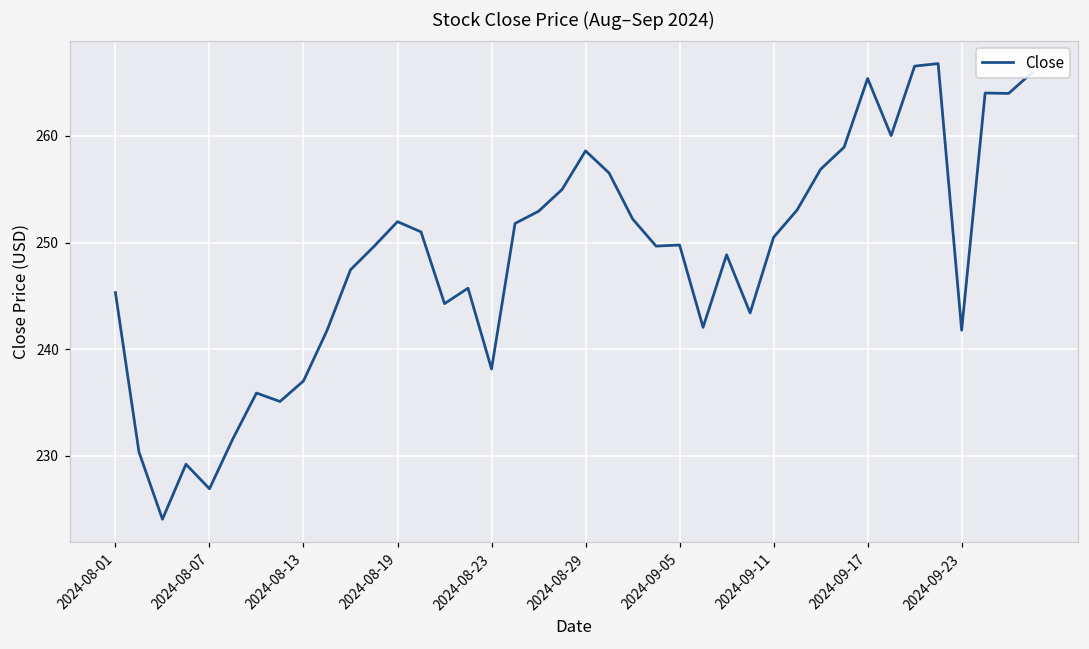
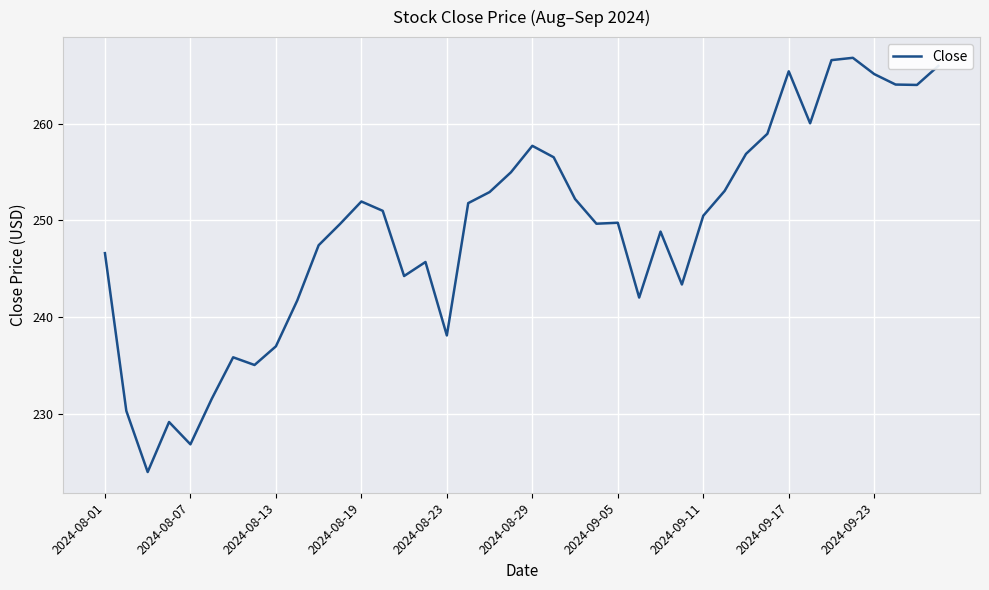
  {
-   "2024-08-01": 245,
+   "2024-08-01": 247,
    "2024-08-07": 227,
    "2024-08-13": 237,
    "2024-08-19": 252,
    "2024-08-23": 238,
-   "2024-08-29": 259,
+   "2024-08-29": 258,
    "2024-09-05": 250,
    "2024-09-11": 250,
    "2024-09-17": 265,
-   "2024-09-23": 242
+   "2024-09-23": 265
  }
